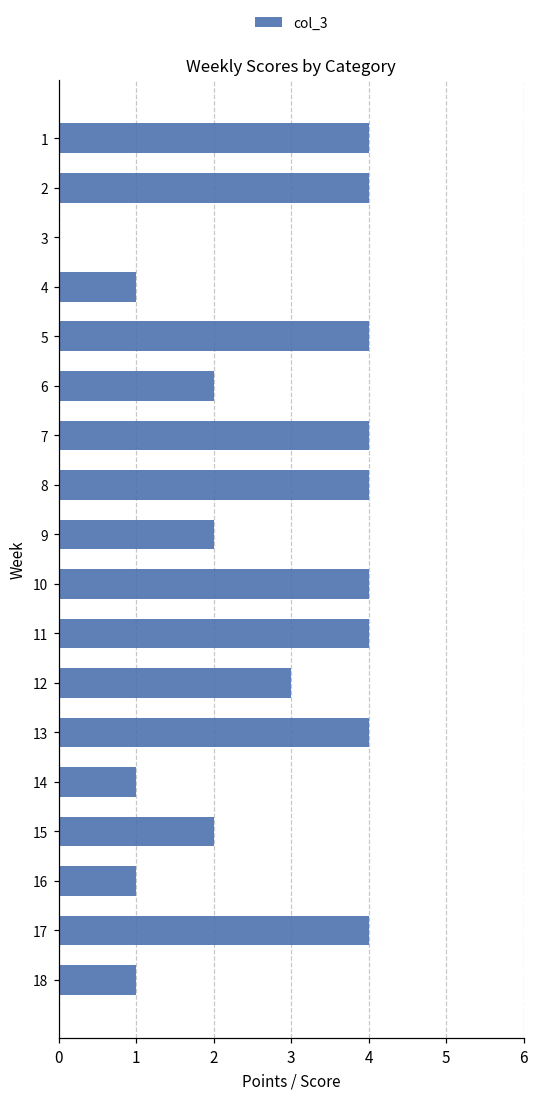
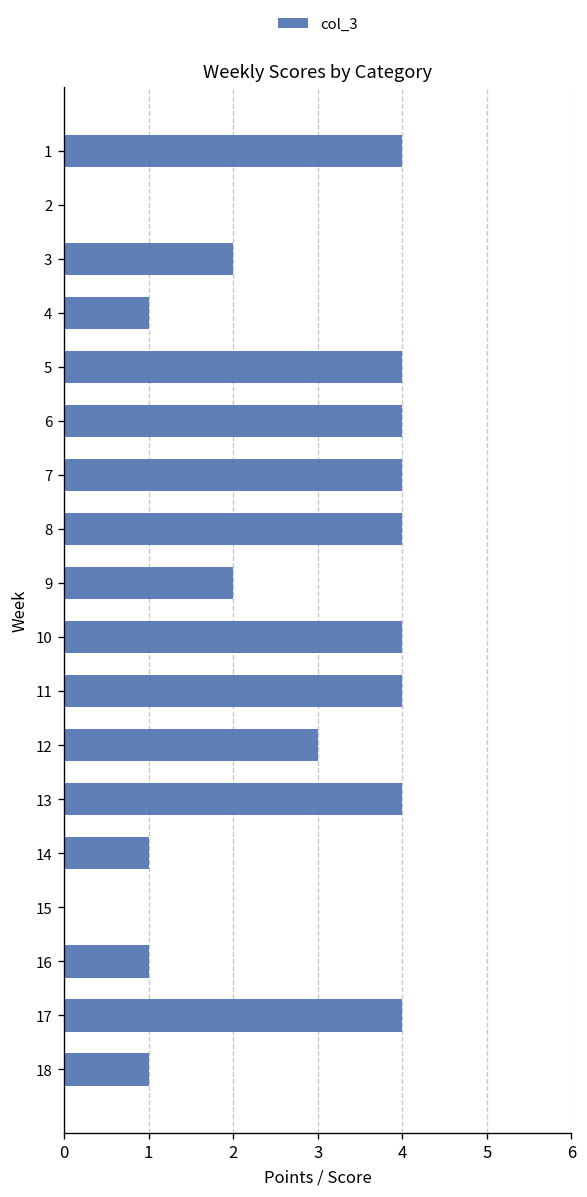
  {
    "1": 4,
-   "2": 4,
-   "3": 0,
+   "2": 0,
+   "3": 2,
    "4": 1,
    "5": 4,
-   "6": 2,
+   "6": 4,
    "7": 4,
    "8": 4,
    "9": 2,
    "10": 4,
    "11": 4,
    "12": 3,
    "13": 4,
    "14": 1,
-   "15": 2,
+   "15": 0,
    "16": 1,
    "17": 4,
    "18": 1
  }
